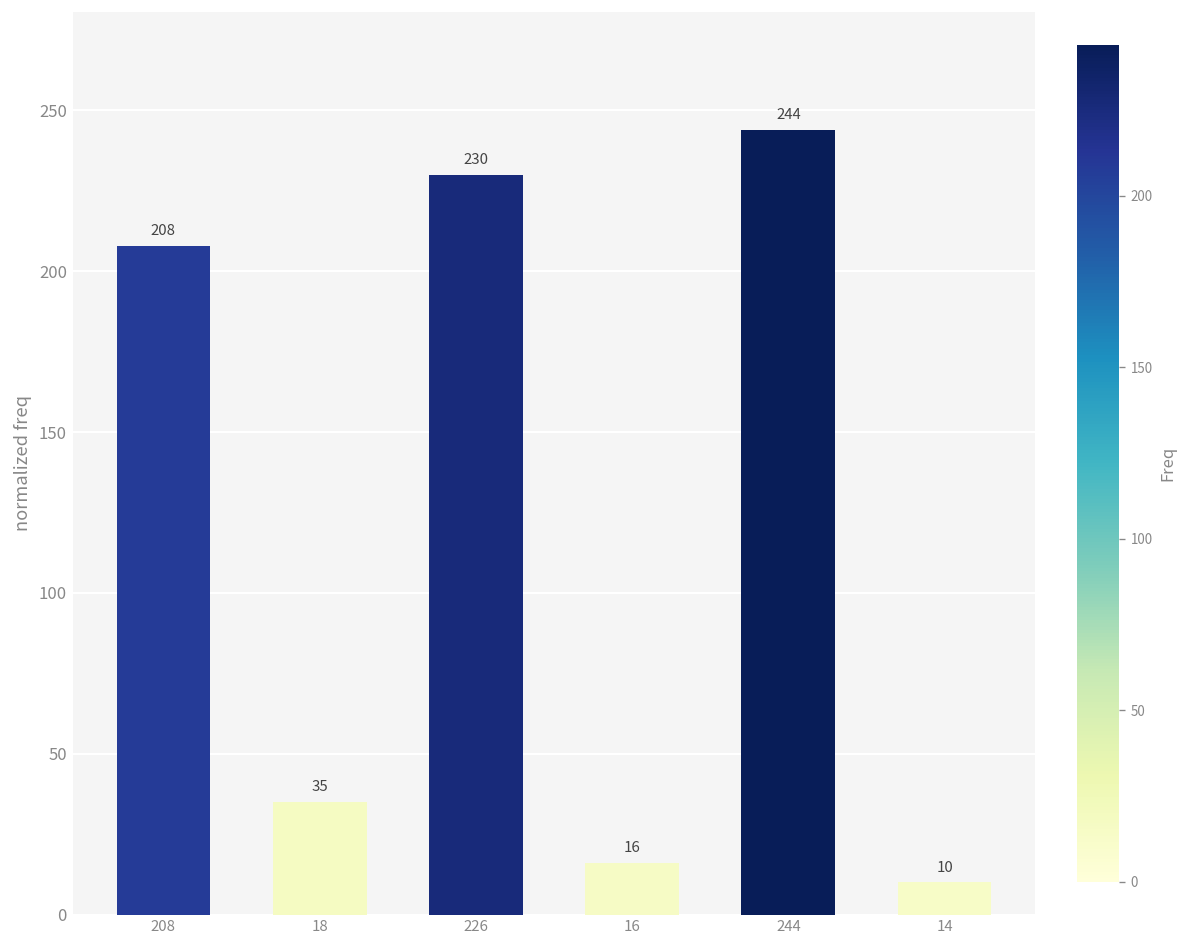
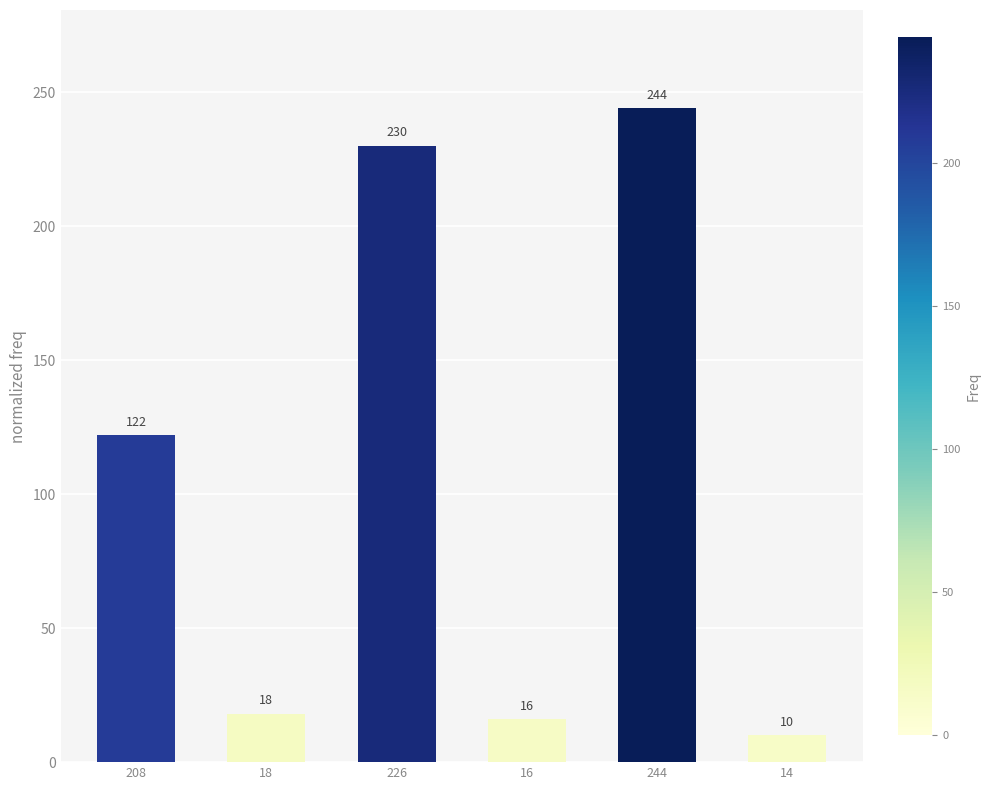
  {
-   "208": 208,
-   "18": 35,
+   "208": 122,
+   "18": 18,
    "226": 230,
    "16": 16,
    "244": 244,
    "14": 10
  }
